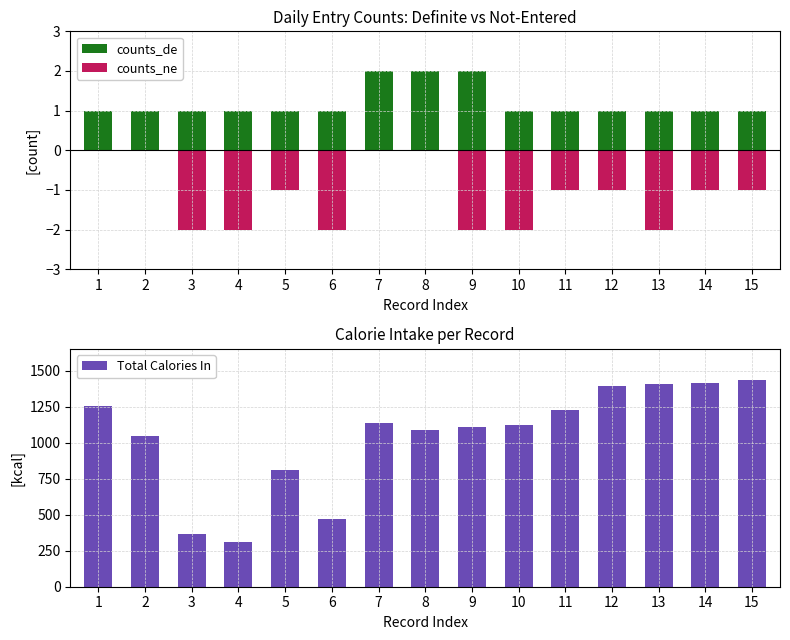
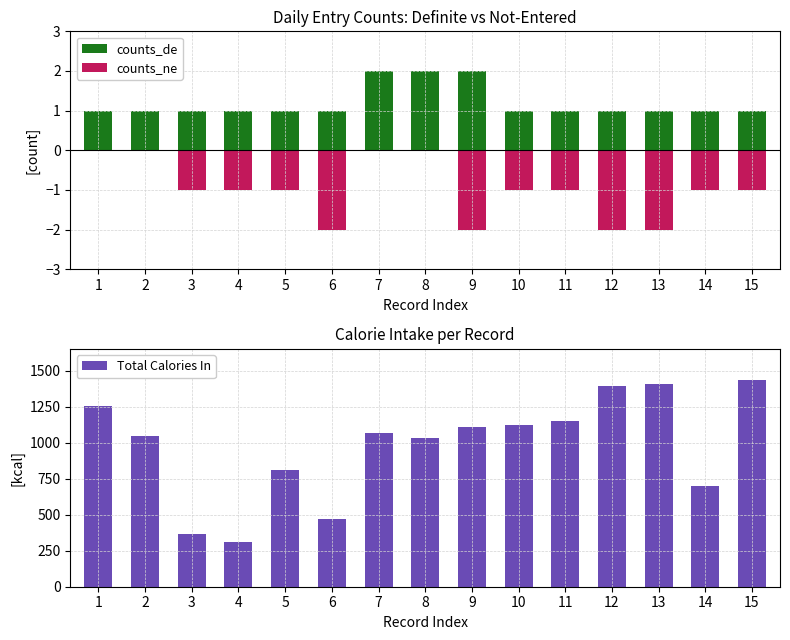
  {
    "Daily Entry Counts: Definite vs Not-Entered": {
      "counts_de": {
        "1": 1.0,
        "2": 1.0,
        "3": 1.0,
        "4": 1.0,
        "5": 1.0,
        "6": 1.0,
        "7": 2.0,
        "8": 2.0,
        "9": 2.0,
        "10": 1.0,
        "11": 1.0,
        "12": 1.0,
        "13": 1.0,
        "14": 1.0,
        "15": 1.0
      },
      "counts_ne": {
        "1": 0.0,
        "2": 0.0,
-       "3": -2.0,
-       "4": -2.0,
+       "3": -1.0,
+       "4": -1.0,
        "5": -1.0,
        "6": -2.0,
        "7": 0.0,
        "8": 0.0,
        "9": -2.0,
-       "10": -2.0,
+       "10": -1.0,
        "11": -1.0,
-       "12": -1.0,
+       "12": -2.0,
        "13": -2.0,
        "14": -1.0,
        "15": -1.0
      }
    },
    "Calorie Intake per Record": {
      "1": 1260,
      "2": 1050,
      "3": 360,
      "4": 310,
      "5": 810,
      "6": 470,
-     "7": 1140,
-     "8": 1090,
+     "7": 1070,
+     "8": 1030,
      "9": 1110,
      "10": 1120,
-     "11": 1230,
+     "11": 1150,
      "12": 1400,
      "13": 1410,
-     "14": 1420,
+     "14": 700,
      "15": 1440
    }
  }
